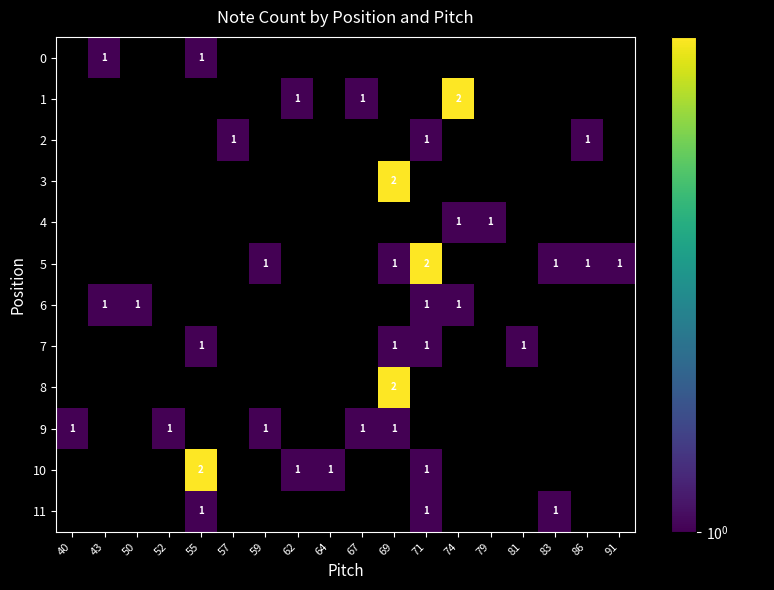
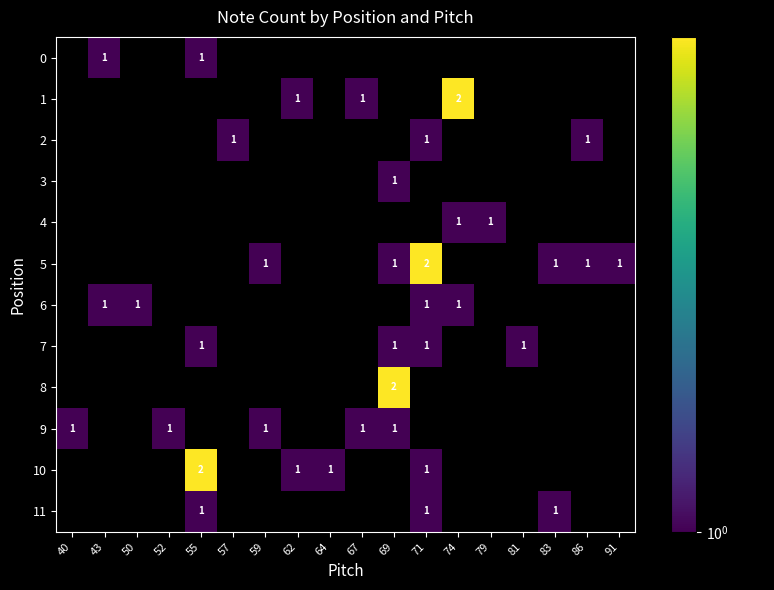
  {
    "0": {
      "43": 1,
      "55": 1
    },
    "1": {
      "62": 1,
      "67": 1,
      "74": 2
    },
    "2": {
      "57": 1,
      "71": 1,
      "86": 1
    },
    "3": {
-     "69": 2
+     "69": 1
    },
    "4": {
      "74": 1,
      "79": 1
    },
    "5": {
      "59": 1,
      "69": 1,
      "71": 2,
      "83": 1,
      "86": 1,
      "91": 1
    },
    "6": {
      "43": 1,
      "50": 1,
      "71": 1,
      "74": 1
    },
    "7": {
      "55": 1,
      "69": 1,
      "71": 1,
      "81": 1
    },
    "8": {
      "69": 2
    },
    "9": {
      "40": 1,
      "52": 1,
      "59": 1,
      "67": 1,
      "69": 1
    },
    "10": {
      "55": 2,
      "62": 1,
      "64": 1,
      "71": 1
    },
    "11": {
      "55": 1,
      "71": 1,
      "83": 1
    }
  }
